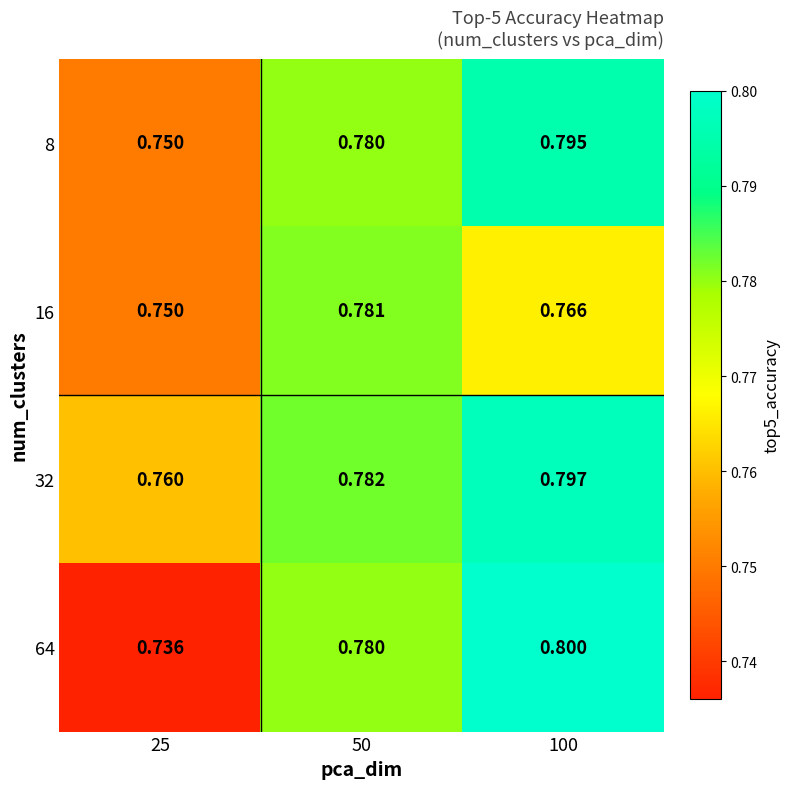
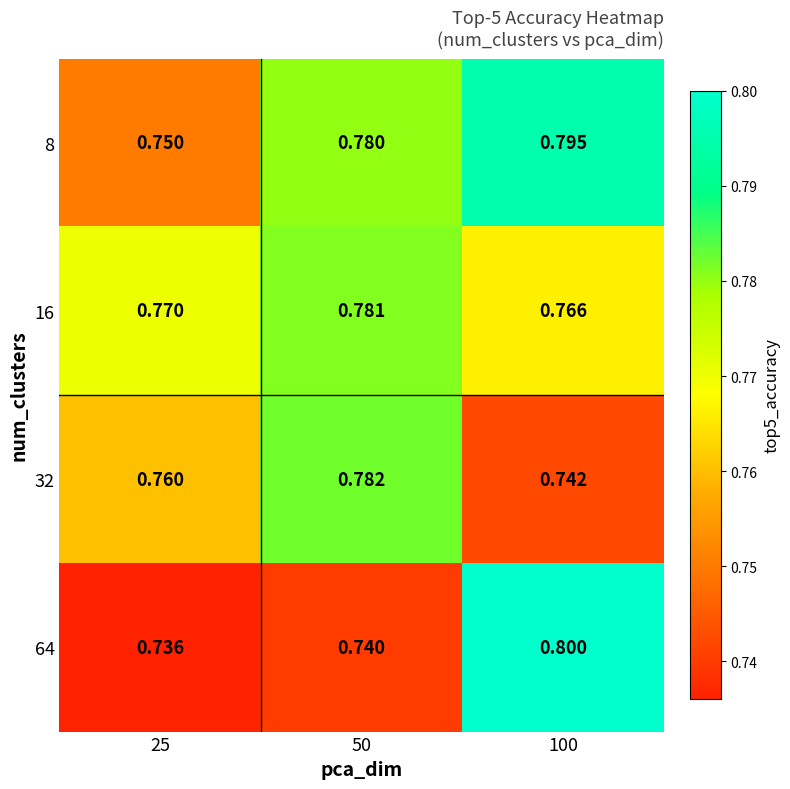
  {
    "8": {
      "25": 0.750,
      "50": 0.780,
      "100": 0.795
    },
    "16": {
-     "25": 0.750,
+     "25": 0.770,
      "50": 0.781,
      "100": 0.766
    },
    "32": {
      "25": 0.760,
      "50": 0.782,
-     "100": 0.797
+     "100": 0.742
    },
    "64": {
      "25": 0.736,
-     "50": 0.780,
+     "50": 0.740,
      "100": 0.800
    }
  }
